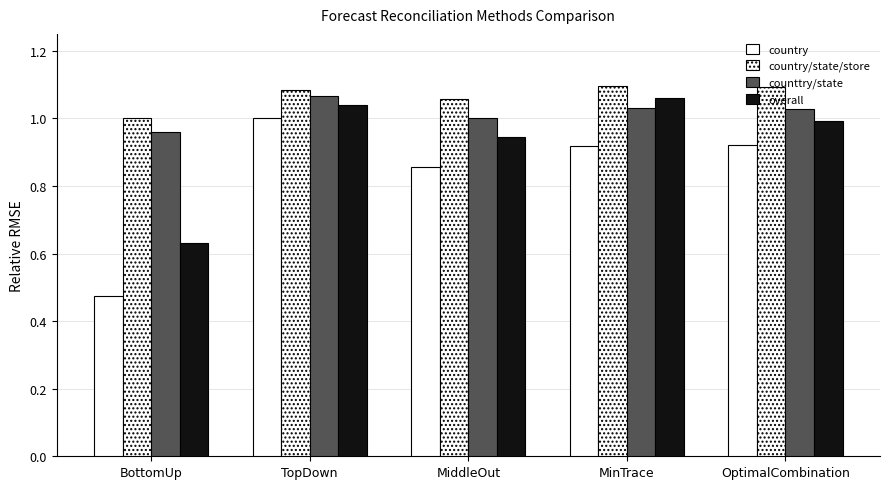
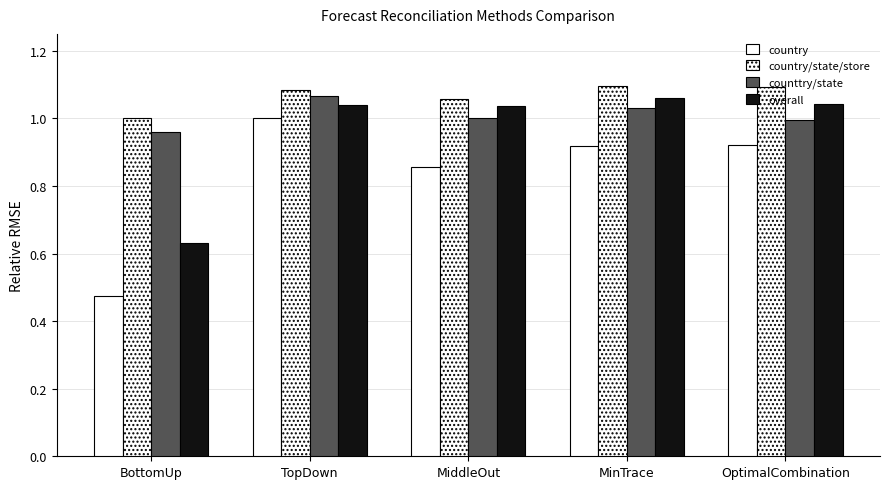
  {
    "counttry/state": {
      "BottomUp": 0.96,
      "TopDown": 1.07,
      "MiddleOut": 1.00,
      "MinTrace": 1.03,
-     "OptimalCombination": 1.03
+     "OptimalCombination": 1.00
    },
    "overall": {
      "BottomUp": 0.63,
      "TopDown": 1.04,
-     "MiddleOut": 0.95,
+     "MiddleOut": 1.04,
      "MinTrace": 1.06,
-     "OptimalCombination": 0.99
+     "OptimalCombination": 1.04
    }
  }
